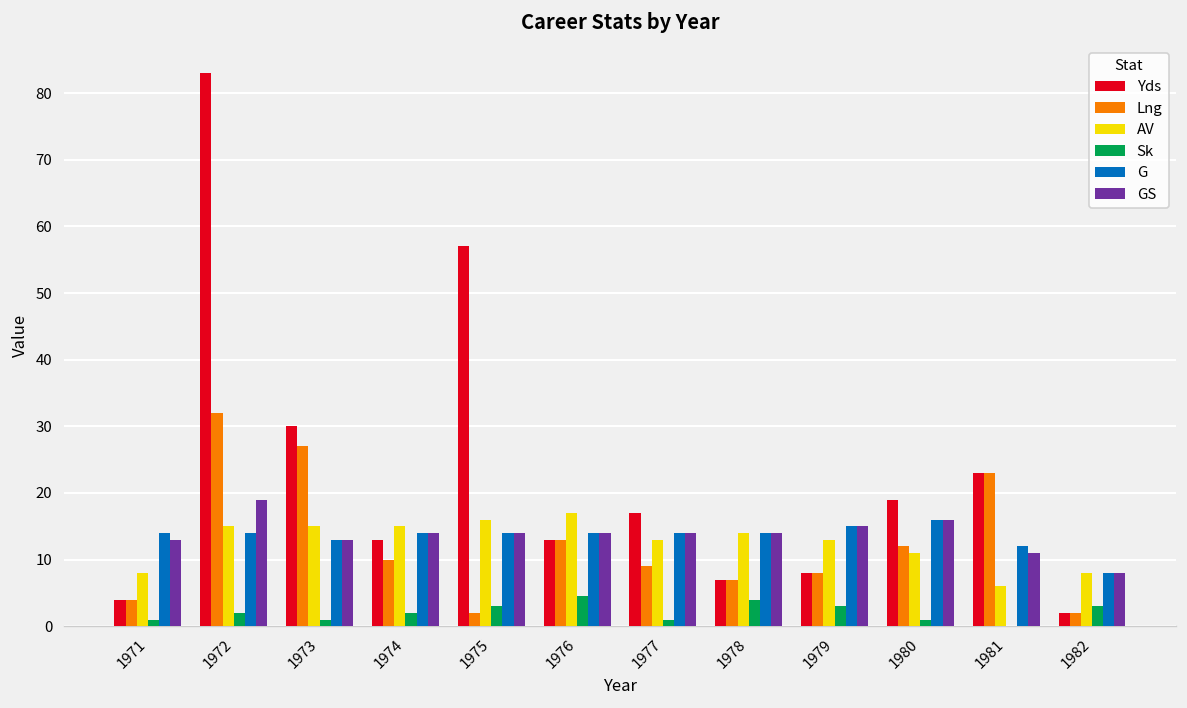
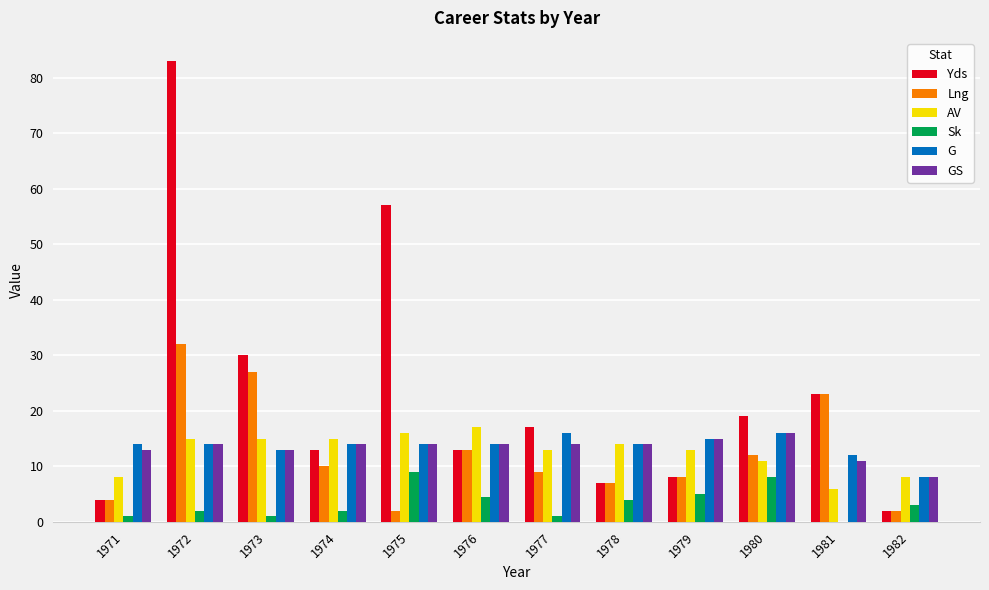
  {
    "Yds": {
      "1971": 4,
      "1972": 83,
      "1973": 30,
      "1974": 13,
      "1975": 57,
      "1976": 13,
      "1977": 17,
      "1978": 7,
      "1979": 8,
      "1980": 19,
      "1981": 23,
      "1982": 2
    },
    "Lng": {
      "1971": 4,
      "1972": 32,
      "1973": 27,
      "1974": 10,
      "1975": 2,
      "1976": 13,
      "1977": 9,
      "1978": 7,
      "1979": 8,
      "1980": 12,
      "1981": 23,
      "1982": 2
    },
    "AV": {
      "1971": 8,
      "1972": 15,
      "1973": 15,
      "1974": 15,
      "1975": 16,
      "1976": 17,
      "1977": 13,
      "1978": 14,
      "1979": 13,
      "1980": 11,
      "1981": 6,
      "1982": 8
    },
    "Sk": {
      "1971": 1,
      "1972": 2,
      "1973": 1,
      "1974": 2,
-     "1975": 3,
+     "1975": 9,
      "1976": 5,
      "1977": 1,
      "1978": 4,
-     "1979": 3,
-     "1980": 1,
+     "1979": 5,
+     "1980": 8,
      "1981": 0,
      "1982": 3
    },
    "G": {
      "1971": 14,
      "1972": 14,
      "1973": 13,
      "1974": 14,
      "1975": 14,
      "1976": 14,
-     "1977": 14,
+     "1977": 16,
      "1978": 14,
      "1979": 15,
      "1980": 16,
      "1981": 12,
      "1982": 8
    },
    "GS": {
      "1971": 13,
-     "1972": 19,
+     "1972": 14,
      "1973": 13,
      "1974": 14,
      "1975": 14,
      "1976": 14,
      "1977": 14,
      "1978": 14,
      "1979": 15,
      "1980": 16,
      "1981": 11,
      "1982": 8
    }
  }
